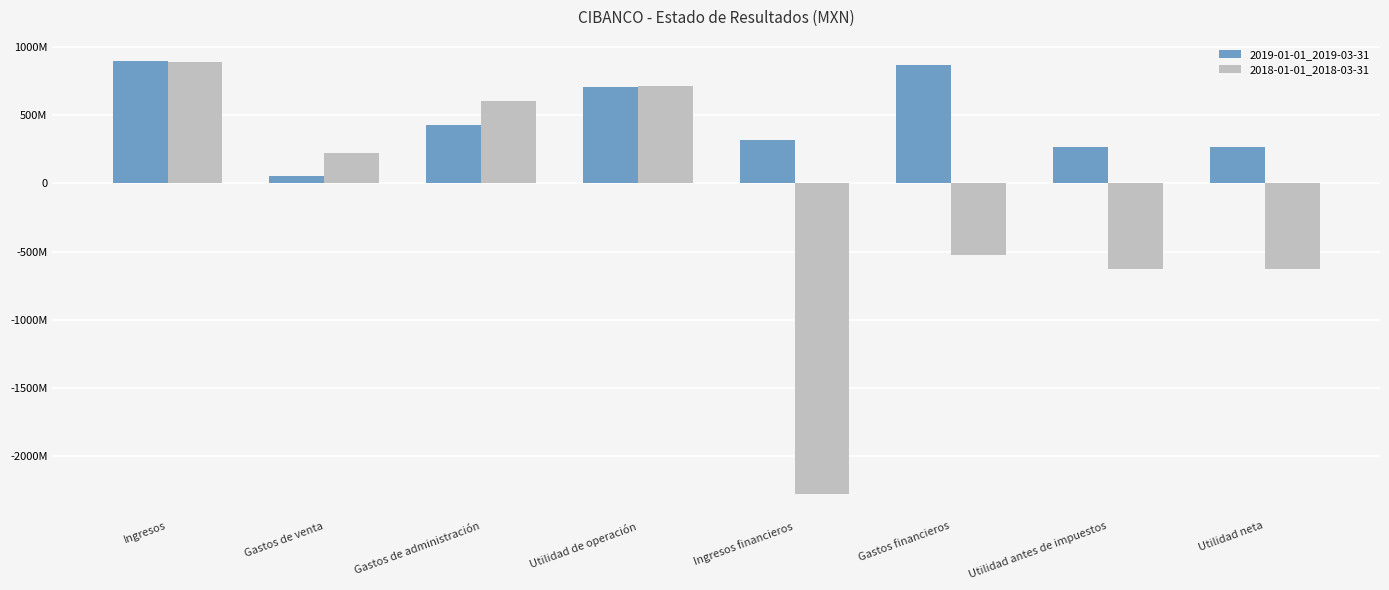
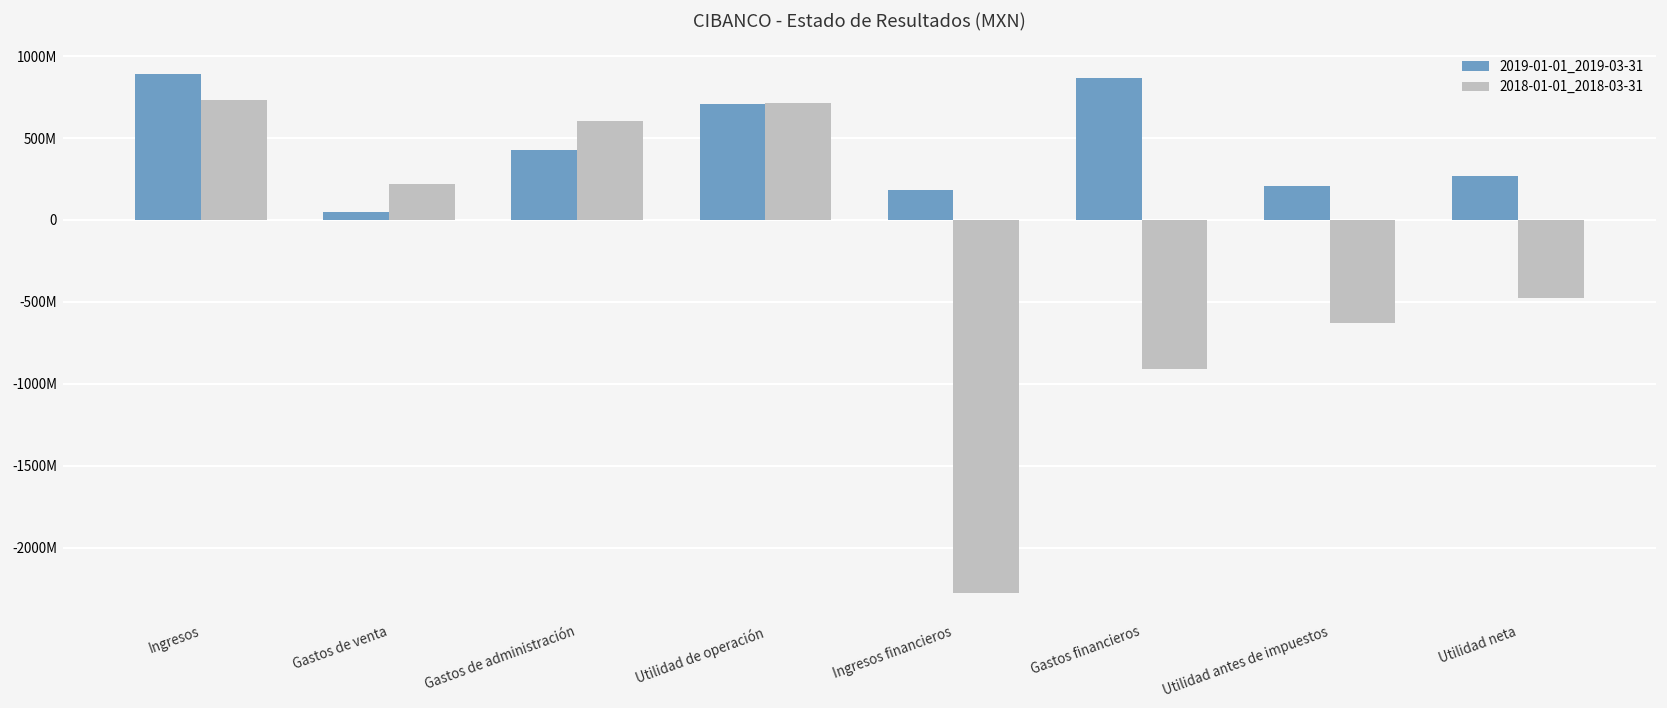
  {
    "2019-01-01_2019-03-31": {
      "Ingresos": 890000000,
      "Gastos de venta": 50000000,
      "Gastos de administración": 430000000,
      "Utilidad de operación": 710000000,
-     "Ingresos financieros": 320000000,
+     "Ingresos financieros": 180000000,
      "Gastos financieros": 870000000,
-     "Utilidad antes de impuestos": 270000000,
+     "Utilidad antes de impuestos": 210000000,
      "Utilidad neta": 270000000
    },
    "2018-01-01_2018-03-31": {
-     "Ingresos": 890000000,
+     "Ingresos": 730000000,
      "Gastos de venta": 220000000,
      "Gastos de administración": 610000000,
      "Utilidad de operación": 710000000,
      "Ingresos financieros": -2280000000,
-     "Gastos financieros": -520000000,
+     "Gastos financieros": -910000000,
      "Utilidad antes de impuestos": -630000000,
-     "Utilidad neta": -630000000
+     "Utilidad neta": -480000000
    }
  }
